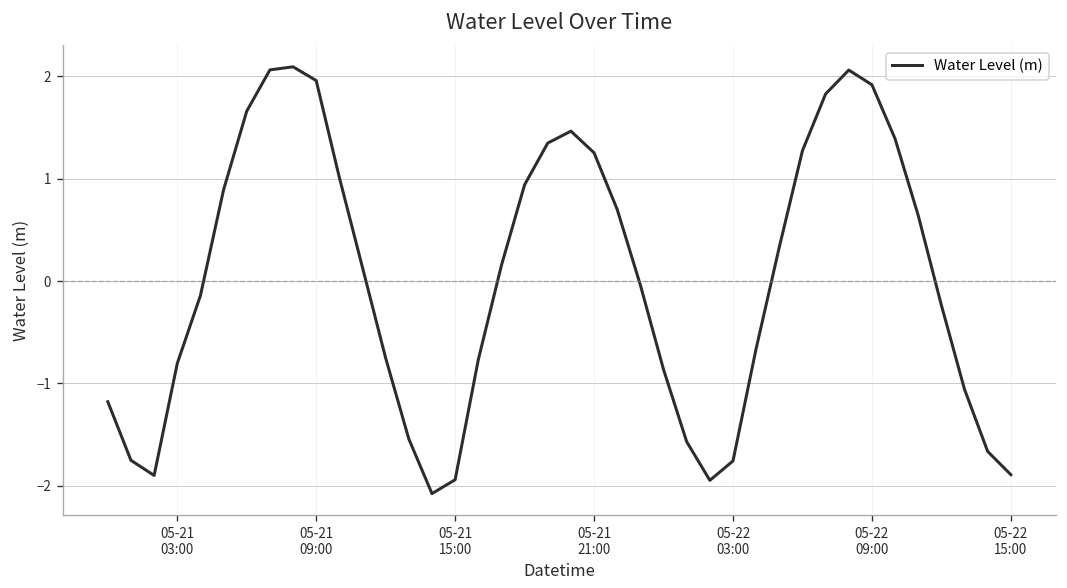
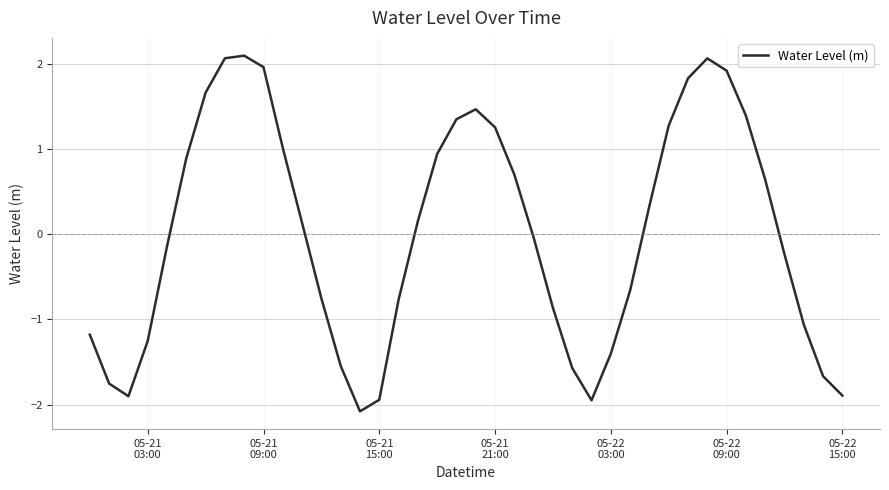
  {
-   "05-21 03:00": -0.8,
+   "05-21 03:00": -1.3,
    "05-21 09:00": 2.0,
    "05-21 15:00": -1.9,
    "05-21 21:00": 1.3,
-   "05-22 03:00": -1.8,
+   "05-22 03:00": -1.4,
    "05-22 09:00": 1.9,
    "05-22 15:00": -1.9
  }
